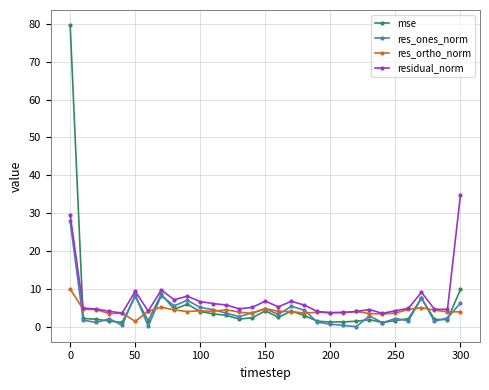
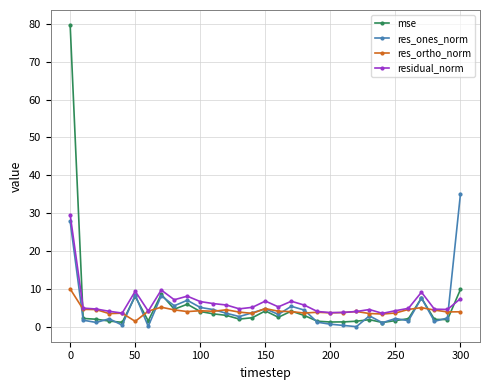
  {
    "mse": {
      "0": 80,
      "300": 10
    },
    "res_ones_norm": {
      "0": 28,
      "100": 5,
-     "300": 6
+     "300": 35
    },
    "res_ortho_norm": {
      "0": 10,
      "50": 1,
      "300": 4
    },
    "residual_norm": {
      "0": 30,
      "50": 9,
      "100": 7,
      "150": 7,
-     "300": 35
+     "300": 7
    }
  }
